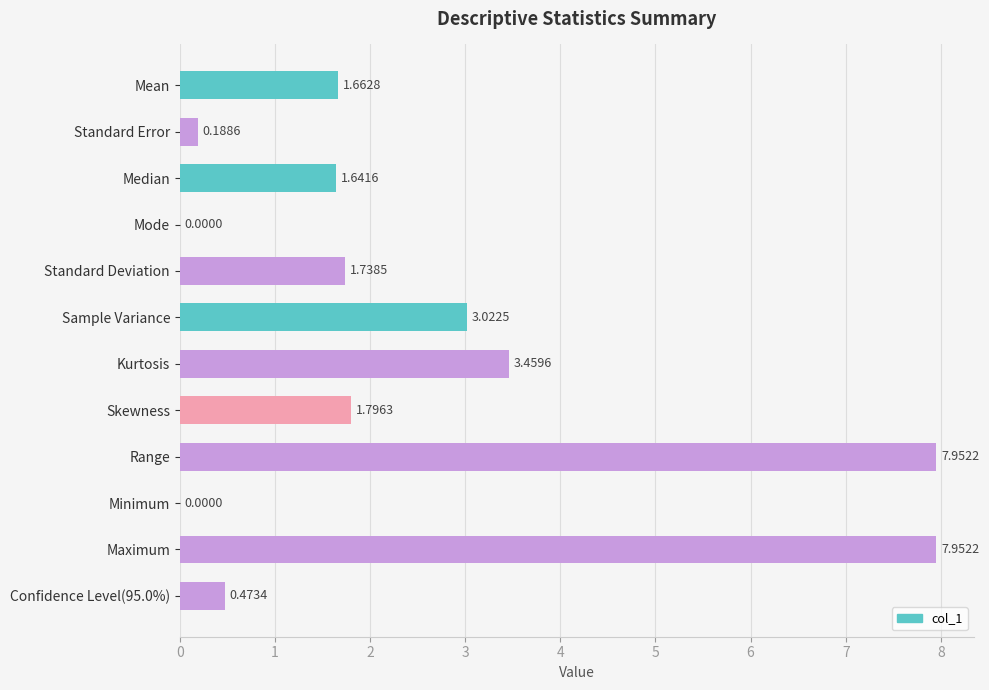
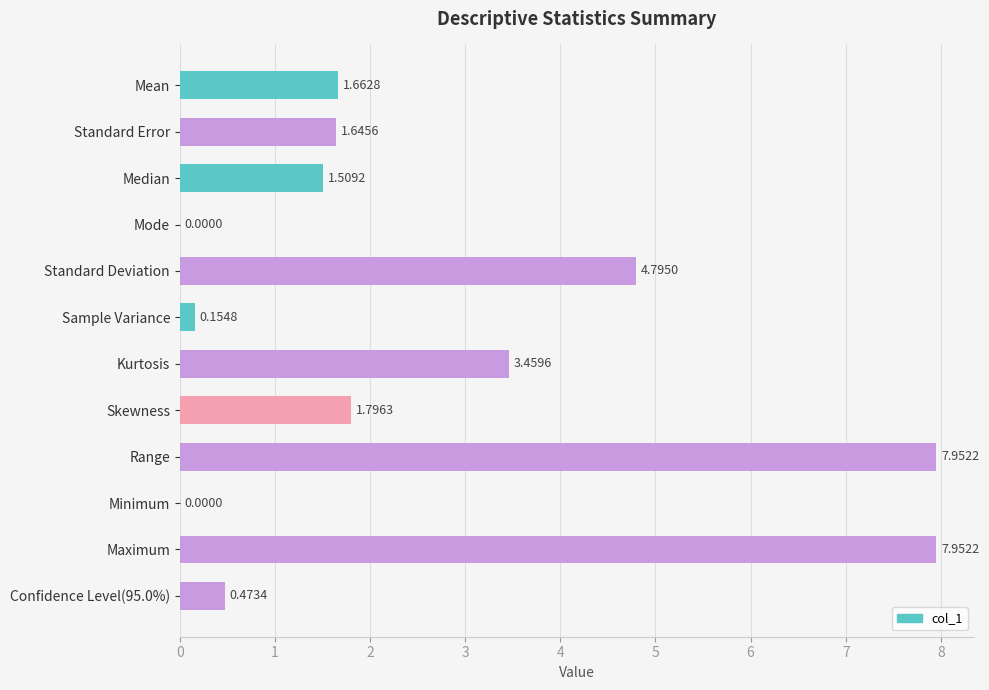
  {
    "Mean": 1.6628,
-   "Standard Error": 0.1886,
-   "Median": 1.6416,
+   "Standard Error": 1.6456,
+   "Median": 1.5092,
    "Mode": 0.0000,
-   "Standard Deviation": 1.7385,
-   "Sample Variance": 3.0225,
+   "Standard Deviation": 4.7950,
+   "Sample Variance": 0.1548,
    "Kurtosis": 3.4596,
    "Skewness": 1.7963,
    "Range": 7.9522,
    "Minimum": 0.0000,
    "Maximum": 7.9522,
    "Confidence Level(95.0%)": 0.4734
  }
